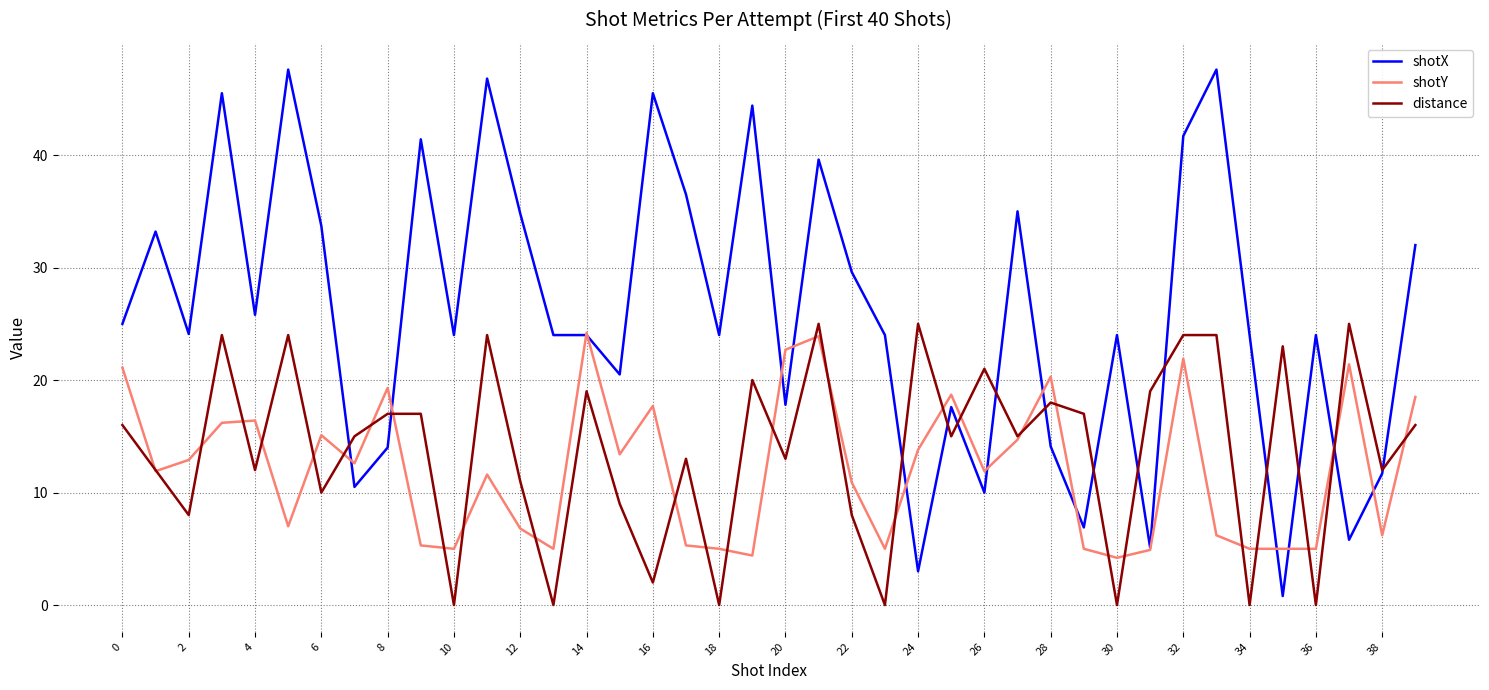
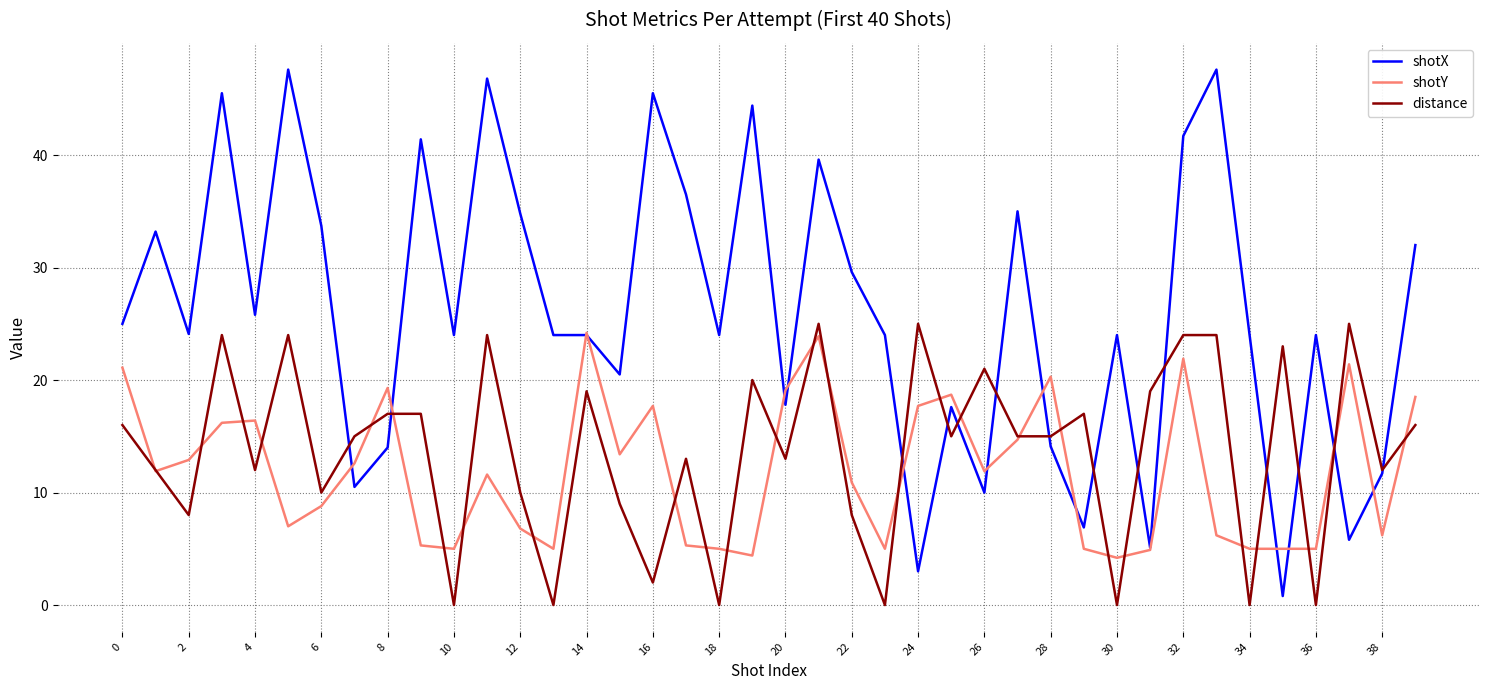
  {
    "shotX": {
      "0": 25.0,
      "2": 24.1,
      "4": 25.8,
      "6": 33.7,
      "8": 14.0,
      "10": 24.0,
      "12": 34.8,
      "16": 45.5,
      "18": 24.0,
      "20": 17.8,
      "22": 29.6,
      "24": 3.0,
      "26": 10.0,
      "28": 14.1,
      "30": 24.0,
      "32": 41.7,
      "34": 24.0,
      "36": 24.0,
      "38": 11.7
    },
    "shotY": {
      "0": 21.1,
      "2": 12.9,
      "4": 16.4,
-     "6": 15.1,
+     "6": 8.8,
      "8": 19.3,
      "10": 5.0,
      "12": 6.8,
      "16": 17.7,
      "18": 5.0,
-     "20": 22.7,
+     "20": 19.1,
      "22": 10.9,
-     "24": 13.8,
+     "24": 17.7,
      "26": 11.9,
      "28": 20.3,
      "30": 4.2,
      "32": 21.9,
      "34": 5.0,
      "36": 5.0,
      "38": 6.2
    },
    "distance": {
      "0": 16,
      "2": 8,
      "4": 12,
      "6": 10,
      "8": 17,
      "10": 0,
-     "12": 11,
+     "12": 10,
      "14": 19,
      "16": 2,
      "18": 0,
      "20": 13,
      "22": 8,
      "24": 25,
      "26": 21,
-     "28": 18,
+     "28": 15,
      "30": 0,
      "32": 24,
      "34": 0,
      "36": 0,
      "38": 12
    }
  }
